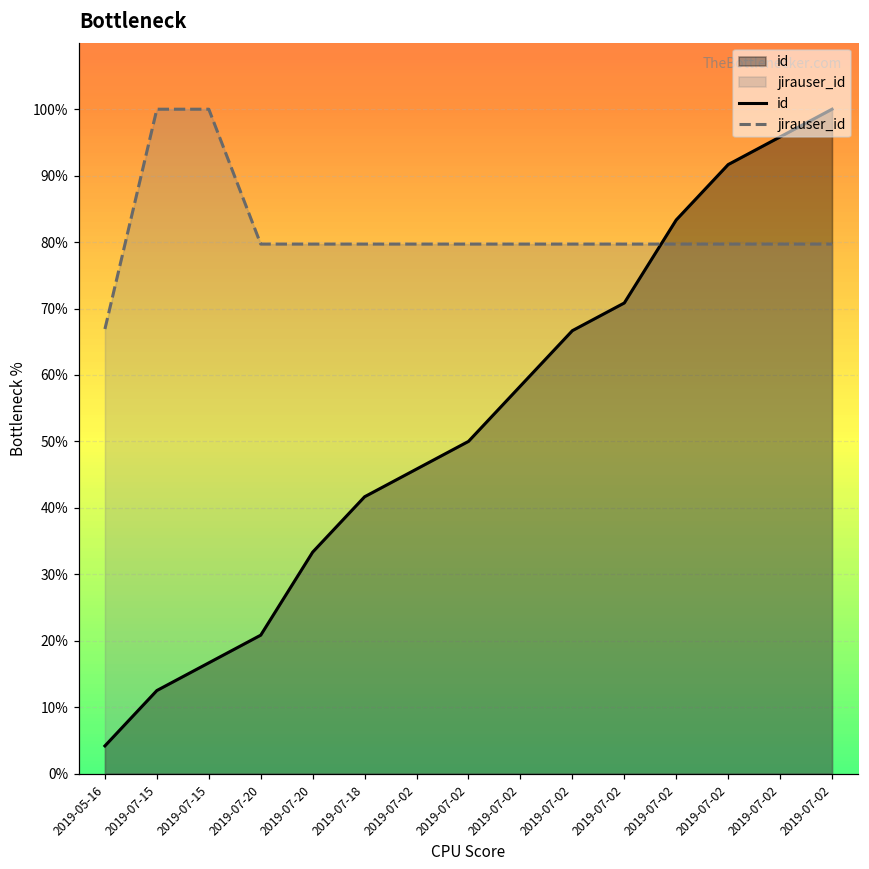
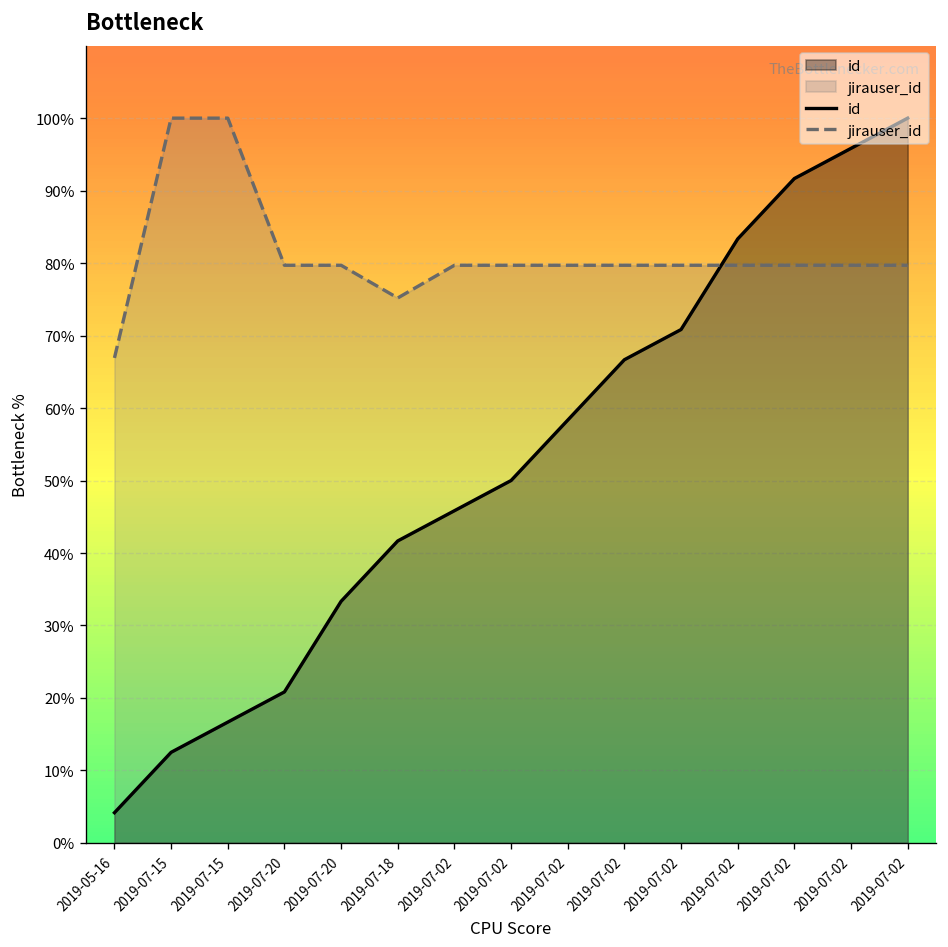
  {
    "id": {
      "2019-05-16": "4%",
      "2019-07-18": "42%"
    },
    "jirauser_id": {
      "2019-05-16": "67%",
-     "2019-07-18": "80%"
+     "2019-07-18": "75%"
    }
  }
